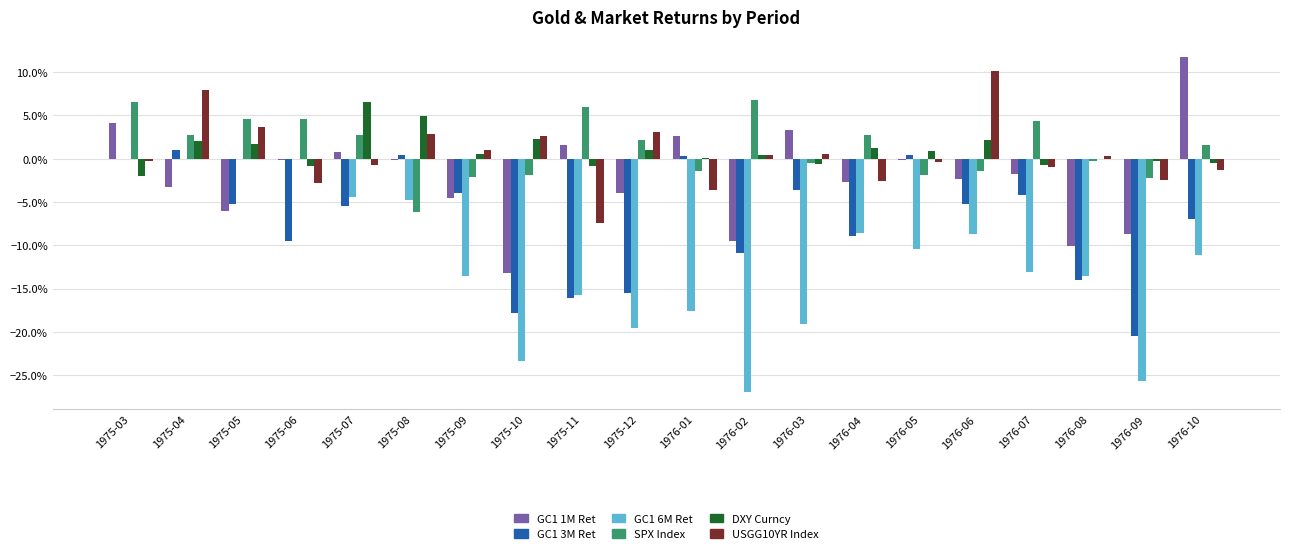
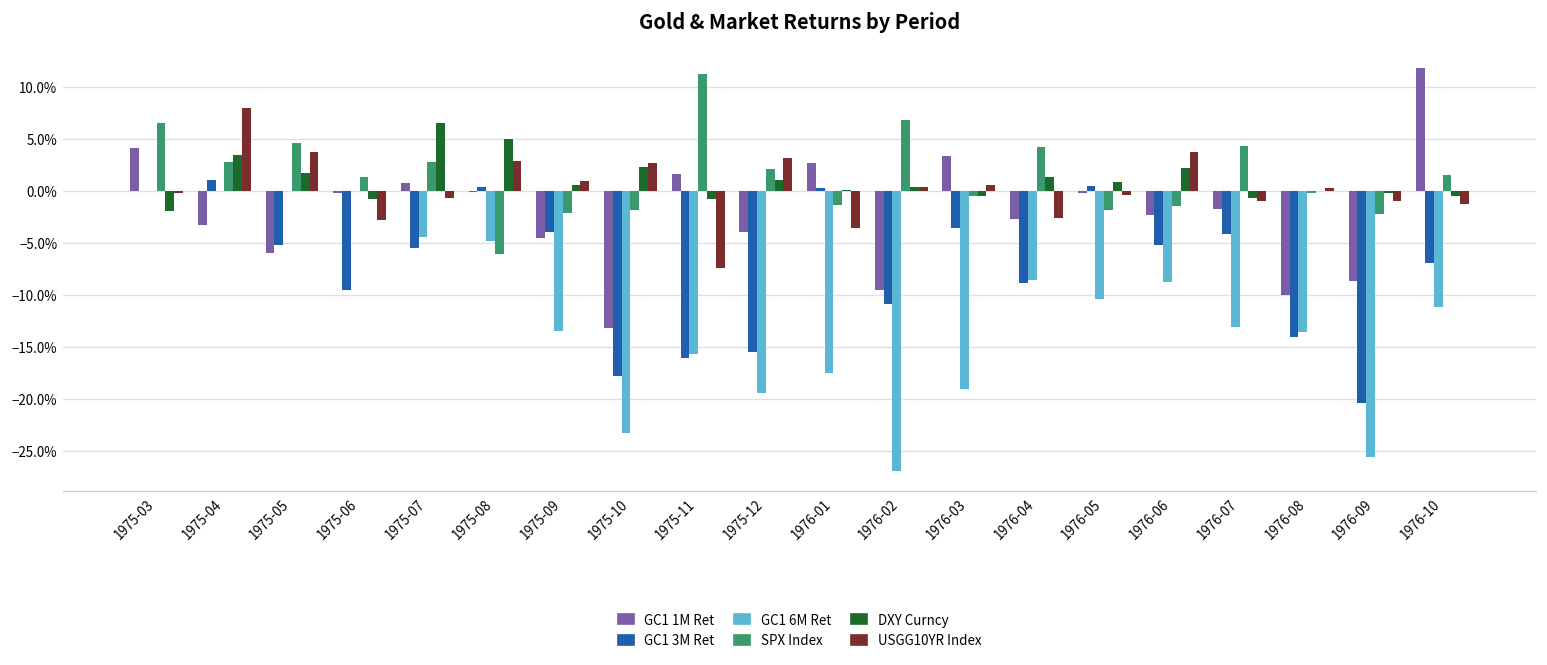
  {
    "SPX Index": {
      "1975-03": "7%",
      "1975-04": "3%",
      "1975-05": "5%",
-     "1975-06": "5%",
+     "1975-06": "1%",
      "1975-07": "3%",
      "1975-08": "-6%",
      "1975-09": "-2%",
      "1975-10": "-2%",
-     "1975-11": "6%",
+     "1975-11": "11%",
      "1975-12": "2%",
      "1976-01": "-1%",
      "1976-02": "7%",
      "1976-03": "-1%",
-     "1976-04": "3%",
+     "1976-04": "4%",
      "1976-05": "-2%",
      "1976-06": "-1%",
      "1976-07": "4%",
      "1976-09": "-2%",
      "1976-10": "2%"
    },
    "DXY Curncy": {
      "1975-03": "-2%",
-     "1975-04": "2%",
+     "1975-04": "3%",
      "1975-05": "2%",
      "1975-06": "-1%",
      "1975-07": "7%",
      "1975-08": "5%",
      "1975-09": "1%",
      "1975-10": "2%",
      "1975-11": "-1%",
      "1975-12": "1%",
      "1976-02": "0%",
      "1976-03": "-1%",
      "1976-04": "1%",
      "1976-05": "1%",
      "1976-06": "2%",
      "1976-07": "-1%",
      "1976-10": "-1%"
    },
    "USGG10YR Index": {
      "1975-04": "8%",
      "1975-05": "4%",
      "1975-06": "-3%",
      "1975-07": "-1%",
      "1975-08": "3%",
      "1975-09": "1%",
      "1975-10": "3%",
      "1975-11": "-7%",
      "1975-12": "3%",
      "1976-01": "-4%",
      "1976-02": "0%",
      "1976-03": "1%",
      "1976-04": "-3%",
      "1976-05": "0%",
-     "1976-06": "10%",
+     "1976-06": "4%",
      "1976-07": "-1%",
-     "1976-09": "-2%",
+     "1976-09": "-1%",
      "1976-10": "-1%"
    }
  }
